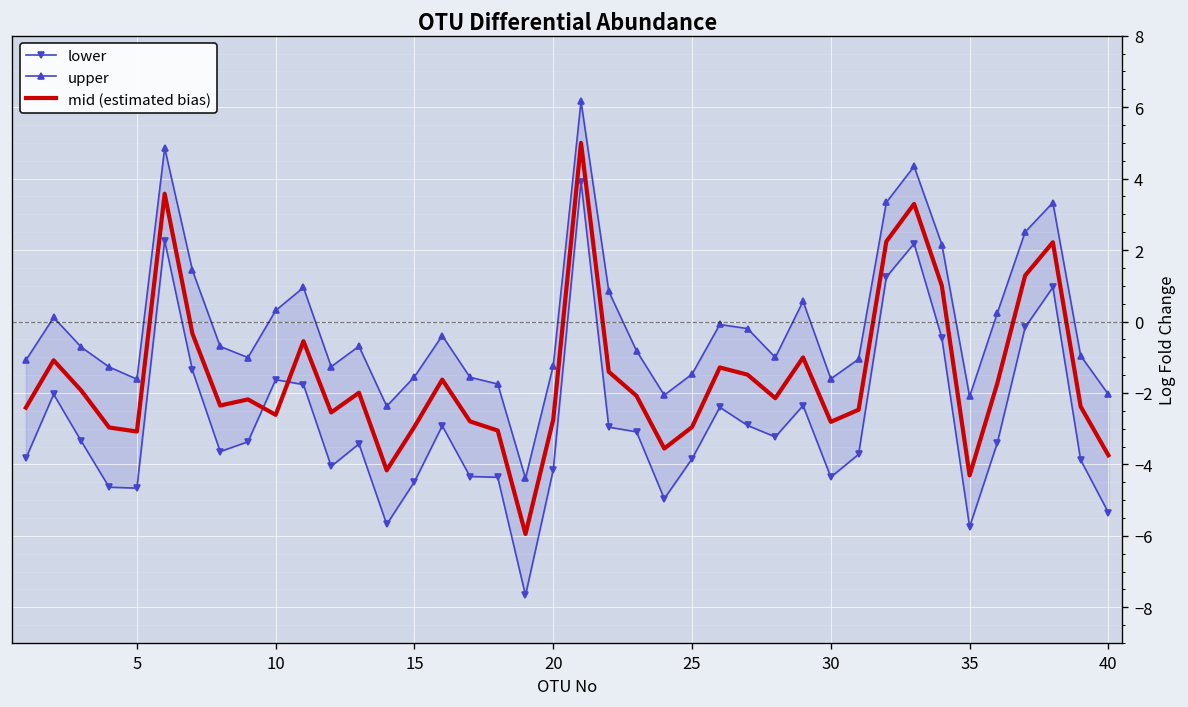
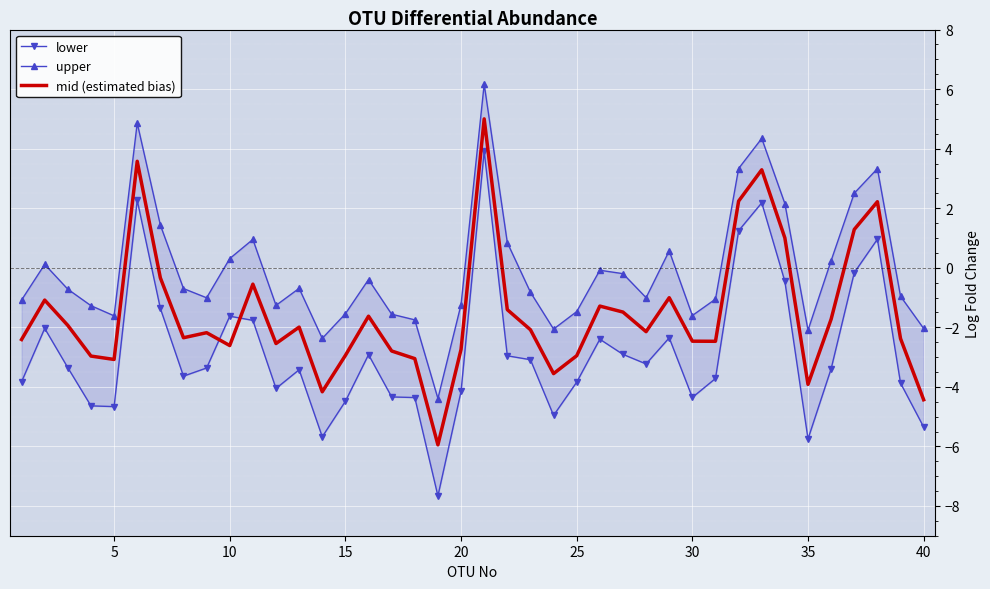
  {
    "mid (estimated bias)": {
      "5": -3.1,
      "10": -2.6,
      "15": -2.9,
      "20": -2.7,
      "25": -3.0,
-     "30": -2.8,
-     "35": -4.3,
-     "40": -3.7
+     "30": -2.5,
+     "35": -3.9,
+     "40": -4.4
    }
  }
